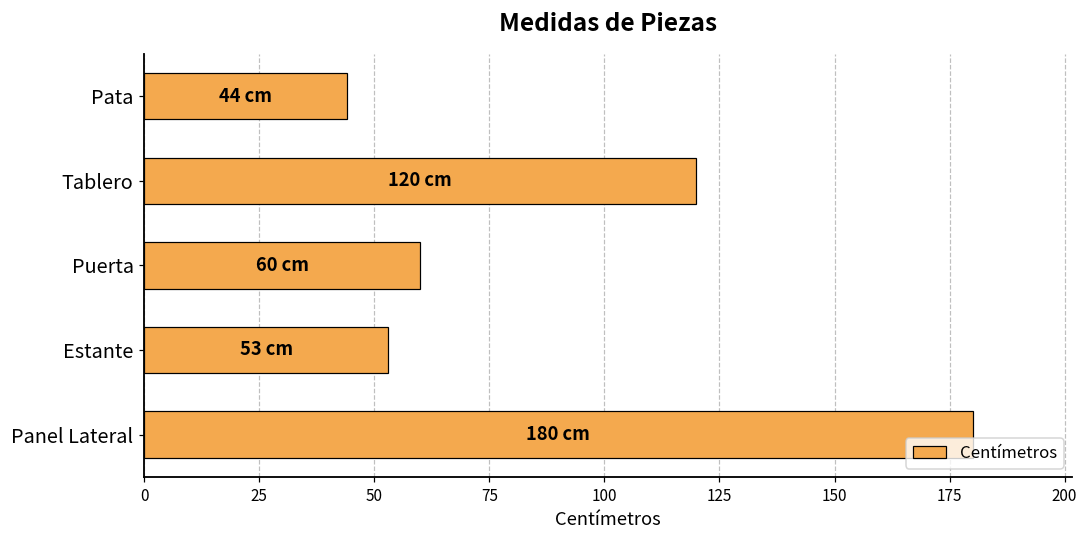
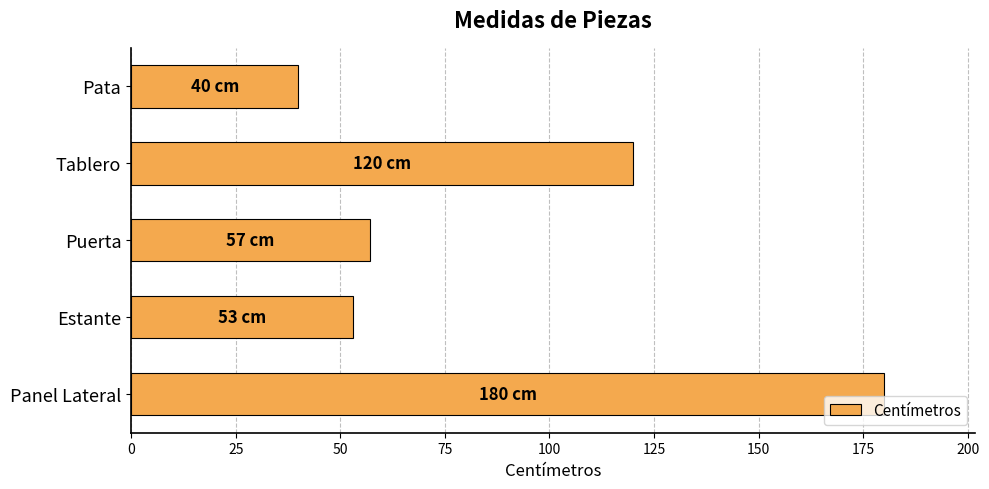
  {
-   "Pata": 44,
+   "Pata": 40,
    "Tablero": 120,
-   "Puerta": 60,
+   "Puerta": 57,
    "Estante": 53,
    "Panel Lateral": 180
  }
